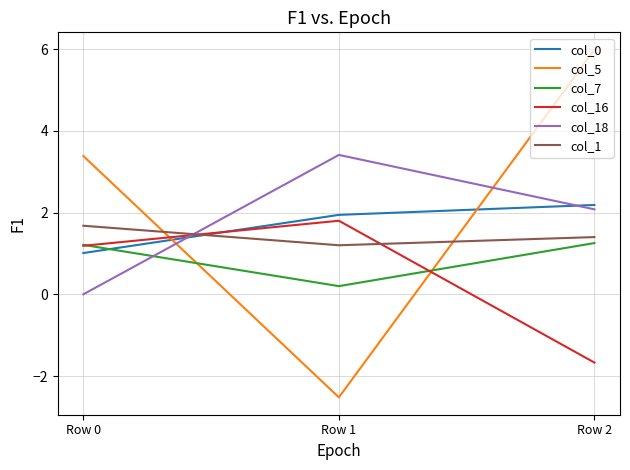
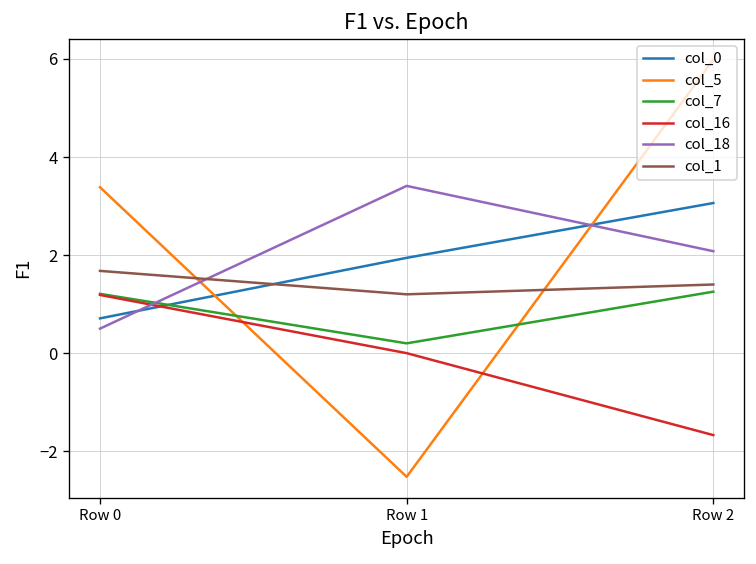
  {
    "col_0": {
-     "Row 0": 1.0,
+     "Row 0": 0.7,
      "Row 1": 1.9,
-     "Row 2": 2.2
+     "Row 2": 3.1
    },
    "col_5": {
      "Row 0": 3.4,
      "Row 1": -2.5
    },
    "col_7": {
      "Row 1": 0.2,
      "Row 2": 1.3
    },
    "col_16": {
-     "Row 1": 1.8,
+     "Row 1": 0.0,
      "Row 2": -1.7
    },
    "col_18": {
-     "Row 0": 0.0,
+     "Row 0": 0.5,
      "Row 1": 3.4,
      "Row 2": 2.1
    },
    "col_1": {
      "Row 0": 1.7,
      "Row 1": 1.2,
      "Row 2": 1.4
    }
  }
